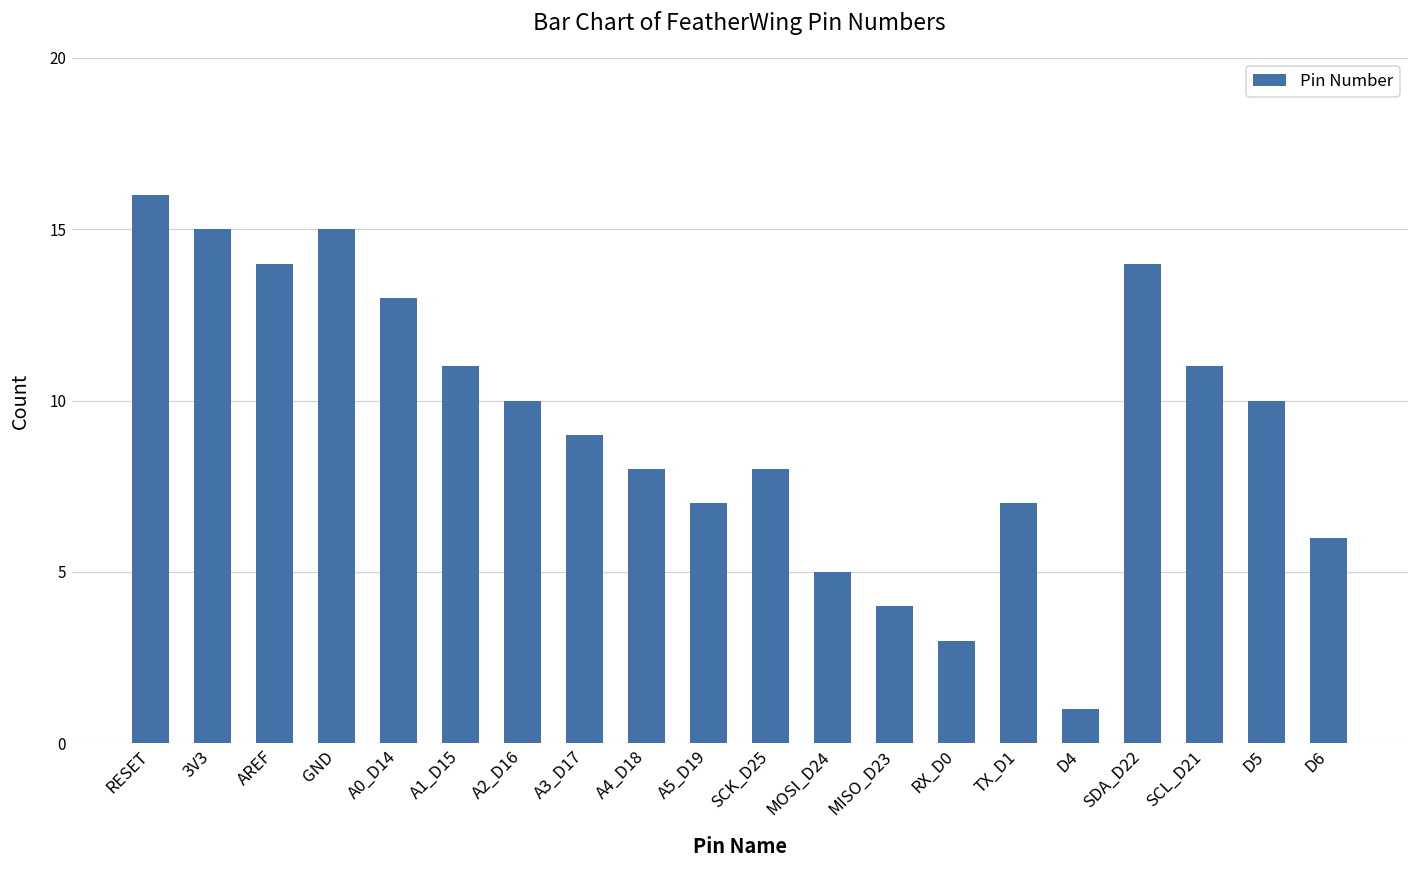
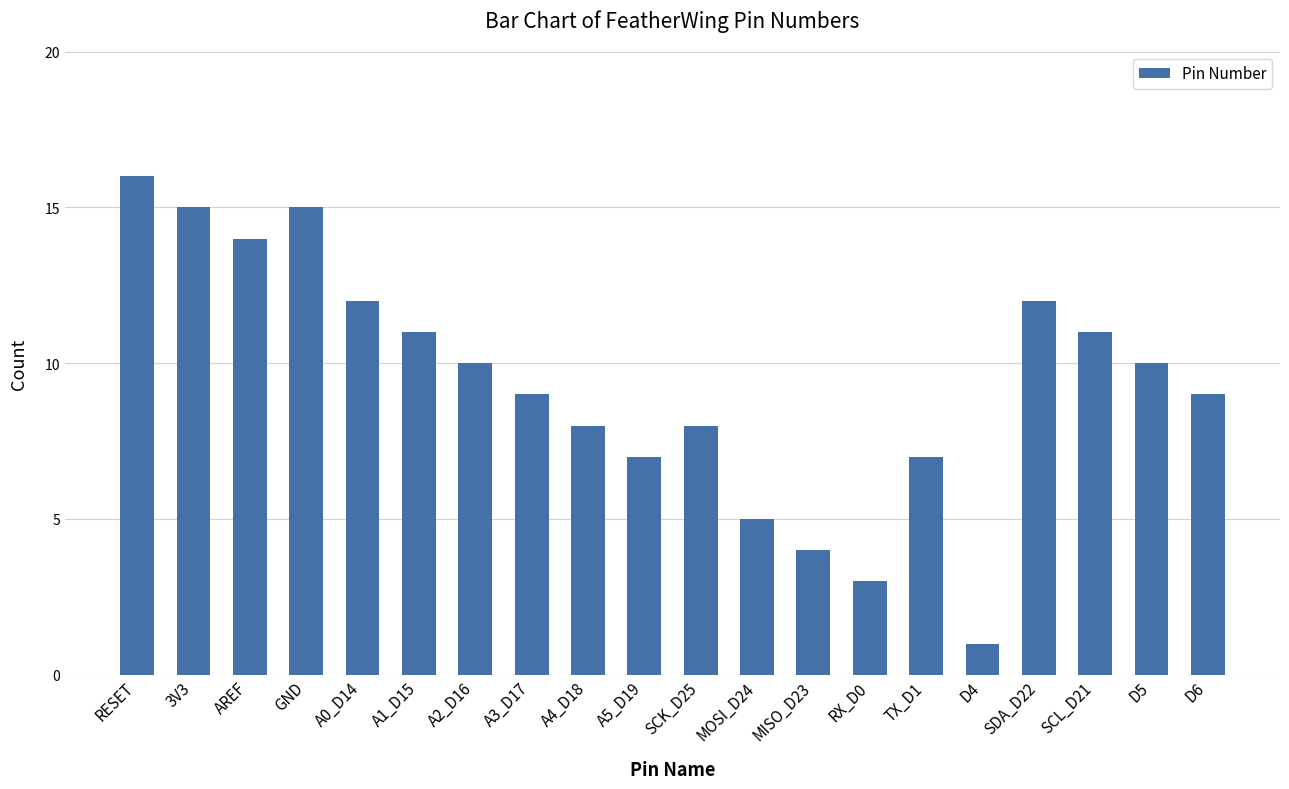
  {
    "RESET": 16,
    "3V3": 15,
    "AREF": 14,
    "GND": 15,
-   "A0_D14": 13,
+   "A0_D14": 12,
    "A1_D15": 11,
    "A2_D16": 10,
    "A3_D17": 9,
    "A4_D18": 8,
    "A5_D19": 7,
    "SCK_D25": 8,
    "MOSI_D24": 5,
    "MISO_D23": 4,
    "RX_D0": 3,
    "TX_D1": 7,
    "D4": 1,
-   "SDA_D22": 14,
+   "SDA_D22": 12,
    "SCL_D21": 11,
    "D5": 10,
-   "D6": 6
+   "D6": 9
  }
